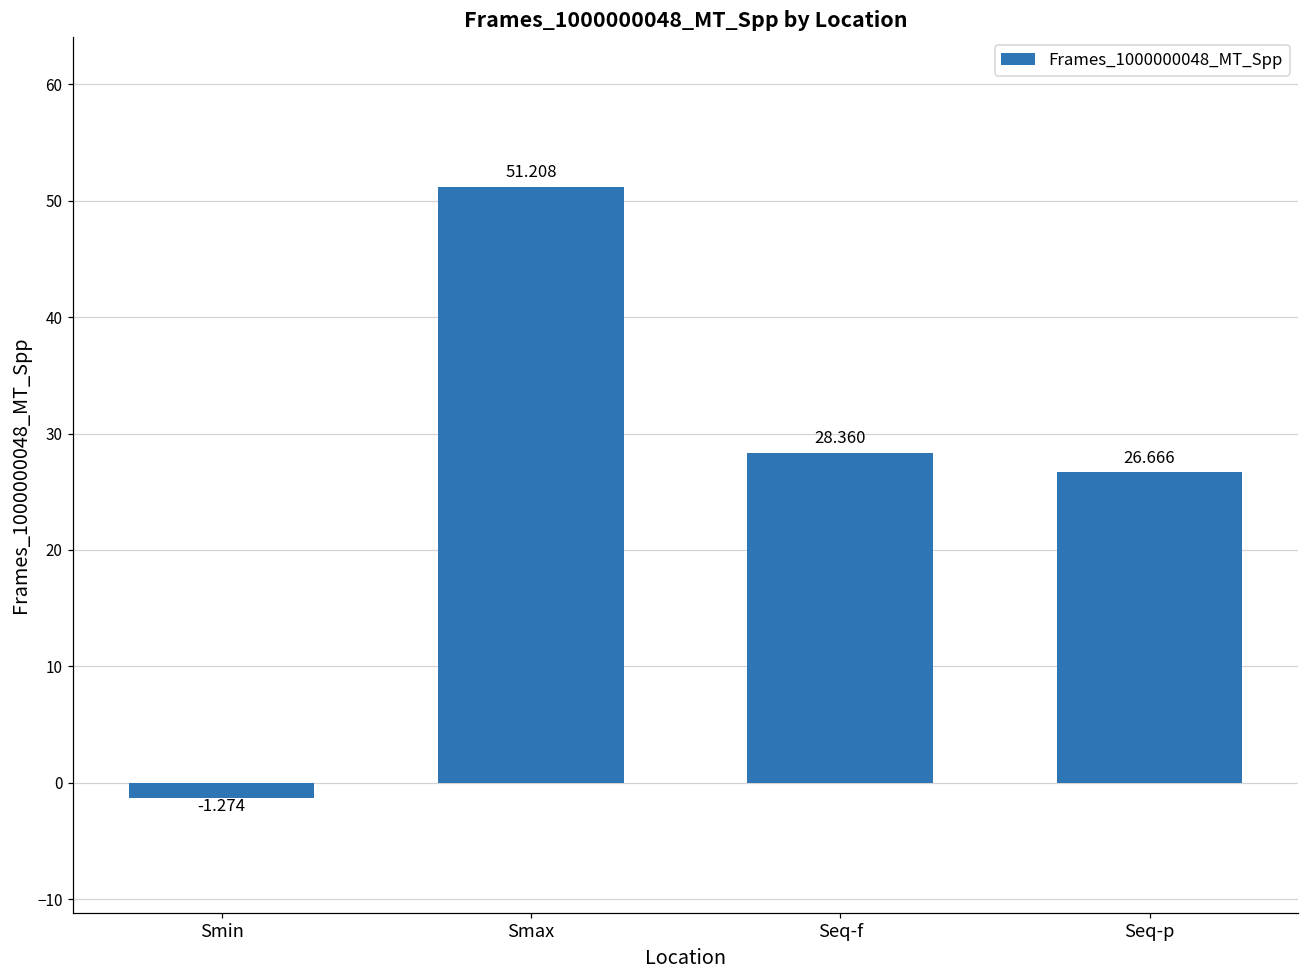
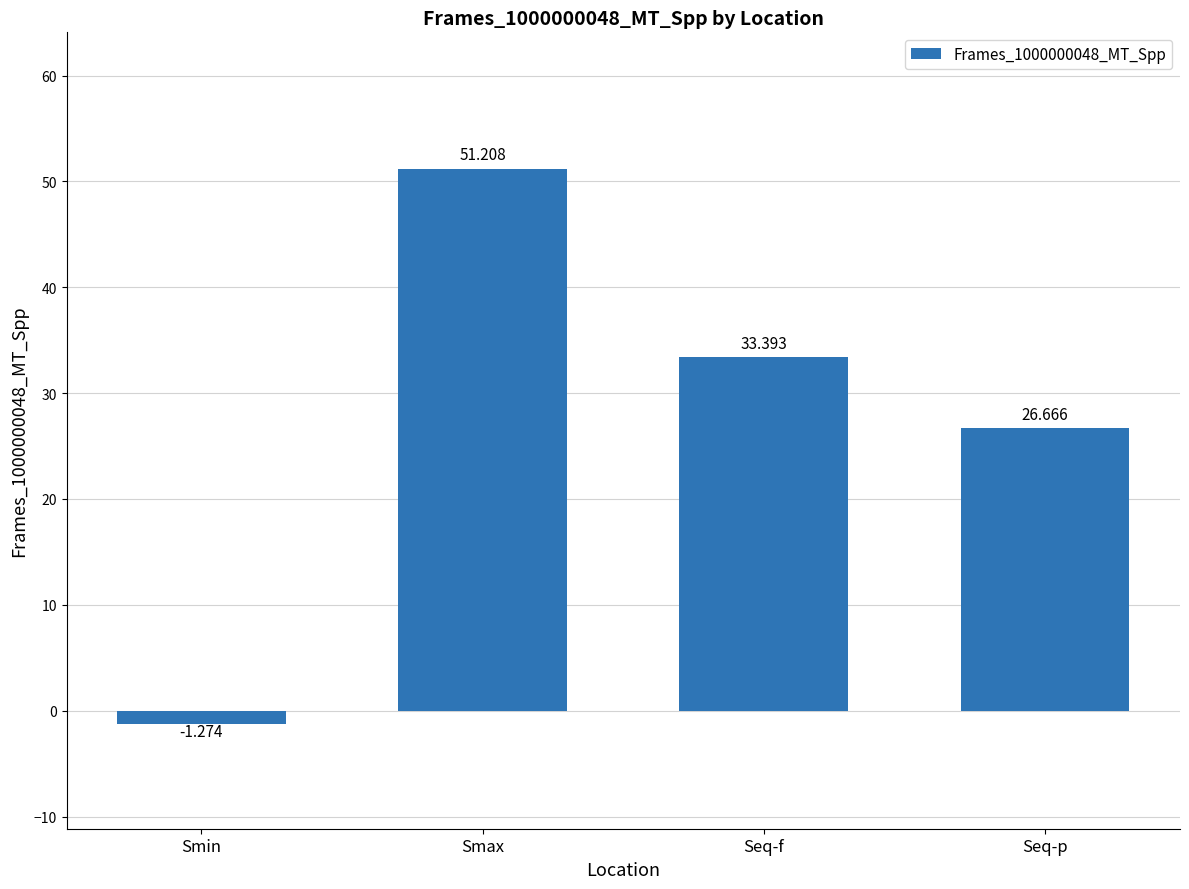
  {
    "Smin": -1.274,
    "Smax": 51.208,
-   "Seq-f": 28.360,
+   "Seq-f": 33.393,
    "Seq-p": 26.666
  }
